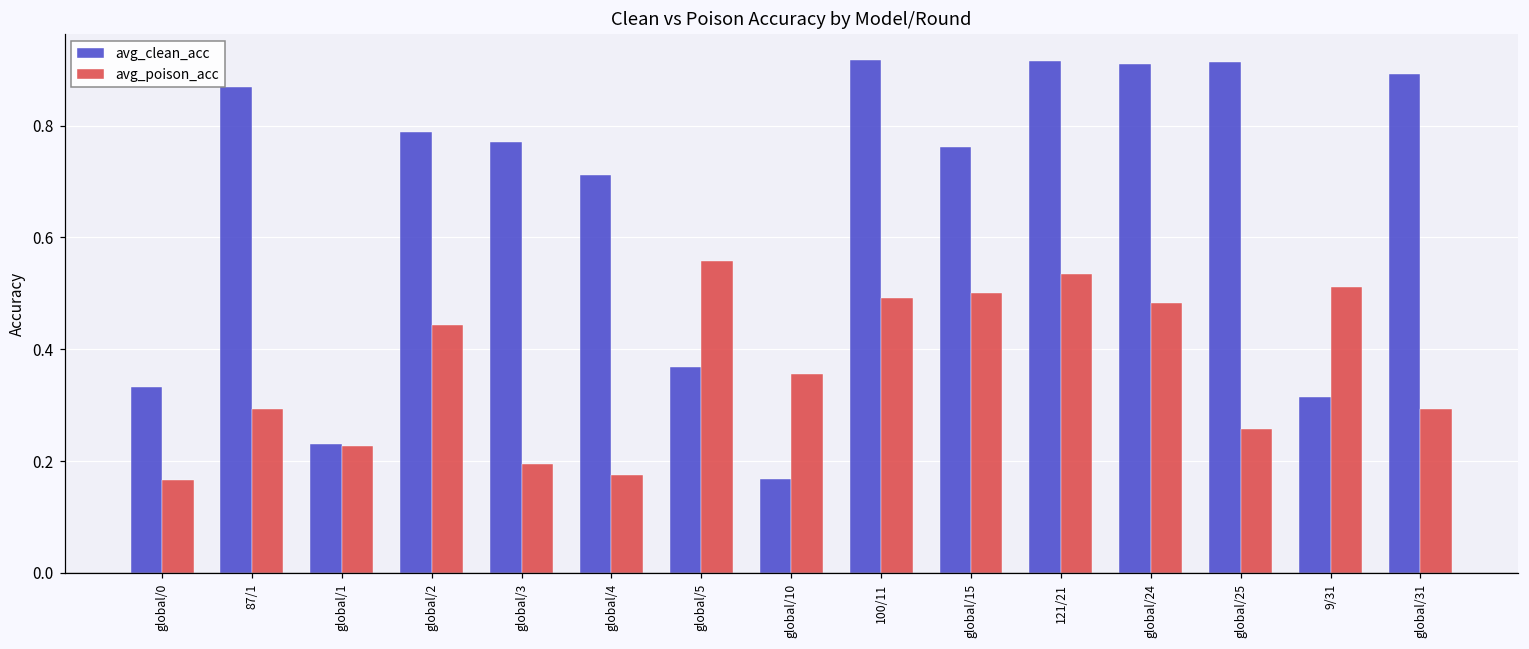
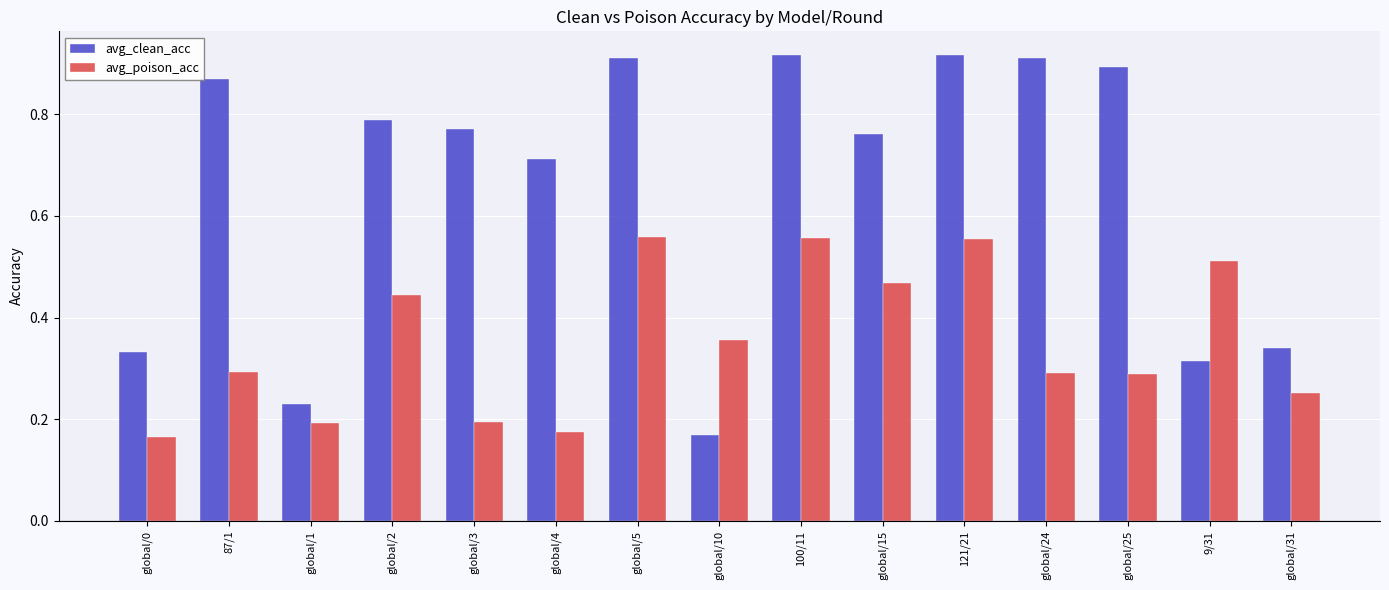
  {
    "avg_clean_acc": {
      "global/0": 0.33,
      "87/1": 0.87,
      "global/1": 0.23,
      "global/2": 0.79,
      "global/3": 0.77,
      "global/4": 0.71,
-     "global/5": 0.37,
+     "global/5": 0.91,
      "global/10": 0.17,
      "100/11": 0.92,
      "global/15": 0.76,
      "121/21": 0.92,
      "global/24": 0.91,
-     "global/25": 0.91,
+     "global/25": 0.89,
      "9/31": 0.31,
-     "global/31": 0.89
+     "global/31": 0.34
    },
    "avg_poison_acc": {
      "global/0": 0.17,
      "87/1": 0.29,
-     "global/1": 0.23,
+     "global/1": 0.19,
      "global/2": 0.44,
      "global/3": 0.19,
      "global/4": 0.18,
      "global/5": 0.56,
      "global/10": 0.36,
-     "100/11": 0.49,
-     "global/15": 0.50,
-     "121/21": 0.53,
-     "global/24": 0.48,
-     "global/25": 0.26,
+     "100/11": 0.56,
+     "global/15": 0.47,
+     "121/21": 0.55,
+     "global/24": 0.29,
+     "global/25": 0.29,
      "9/31": 0.51,
-     "global/31": 0.29
+     "global/31": 0.25
    }
  }
